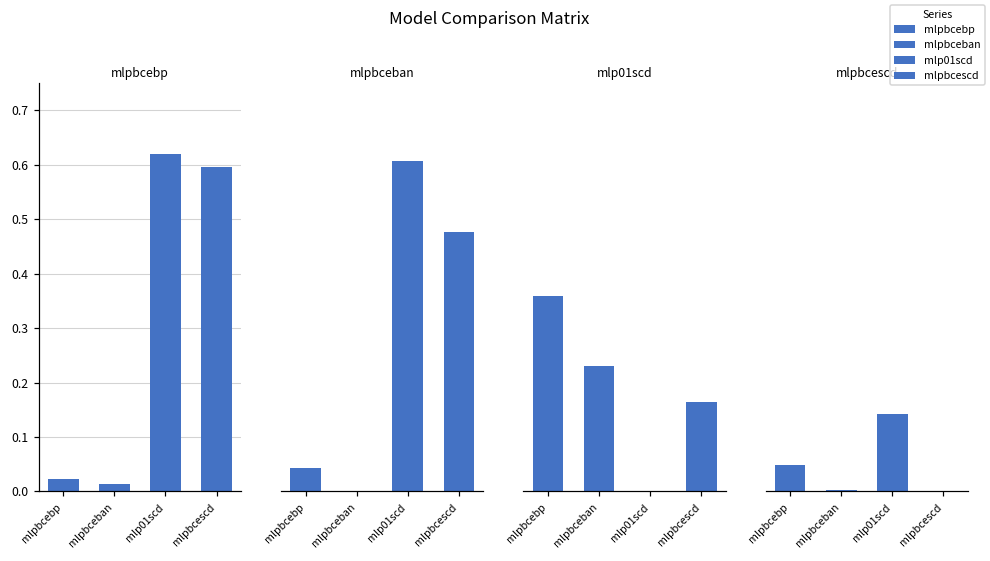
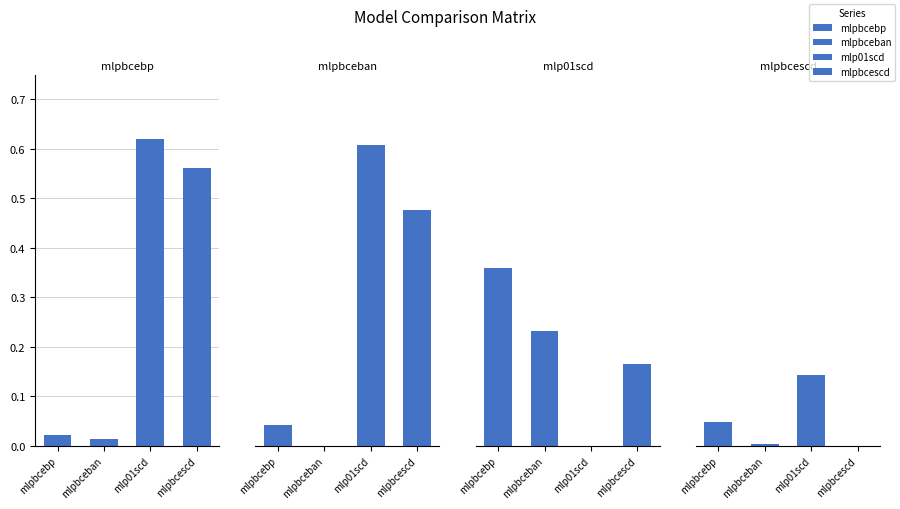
  {
    "mlpbcebp": {
      "mlpbcebp": 0.02,
      "mlpbceban": 0.01,
      "mlp01scd": 0.62,
-     "mlpbcescd": 0.60
+     "mlpbcescd": 0.56
    }
  }
